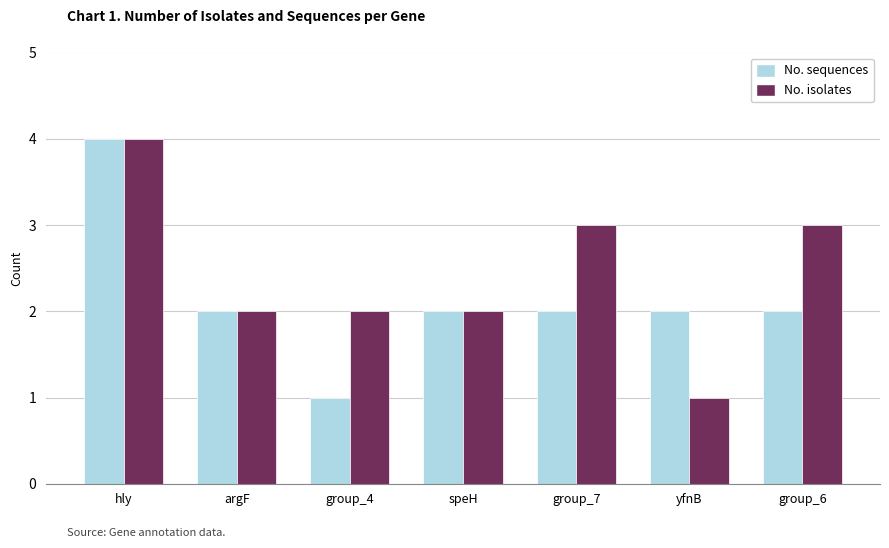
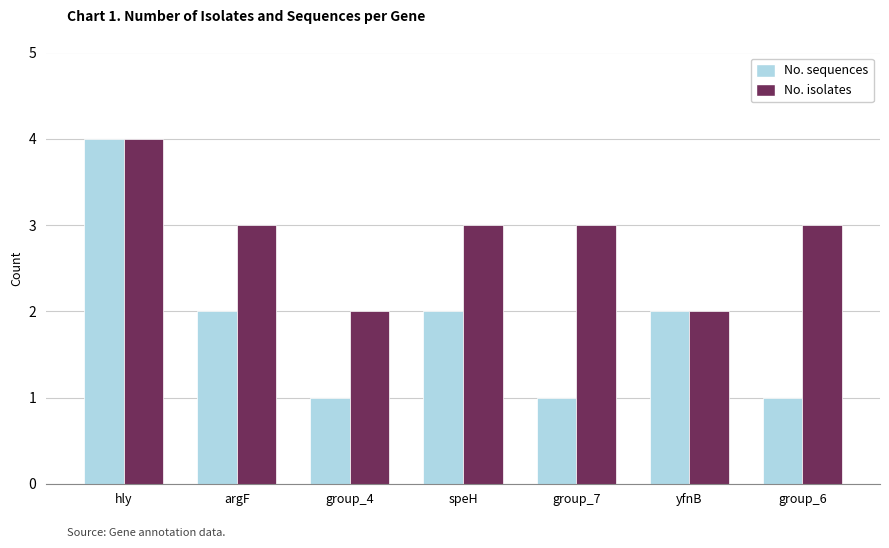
  {
    "No. sequences": {
      "hly": 4,
      "argF": 2,
      "group_4": 1,
      "speH": 2,
-     "group_7": 2,
+     "group_7": 1,
      "yfnB": 2,
-     "group_6": 2
+     "group_6": 1
    },
    "No. isolates": {
      "hly": 4,
-     "argF": 2,
+     "argF": 3,
      "group_4": 2,
-     "speH": 2,
+     "speH": 3,
      "group_7": 3,
-     "yfnB": 1,
+     "yfnB": 2,
      "group_6": 3
    }
  }
